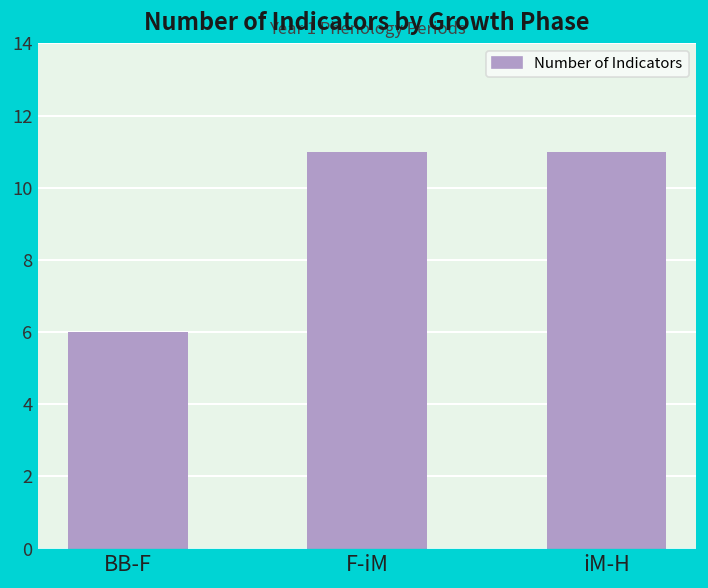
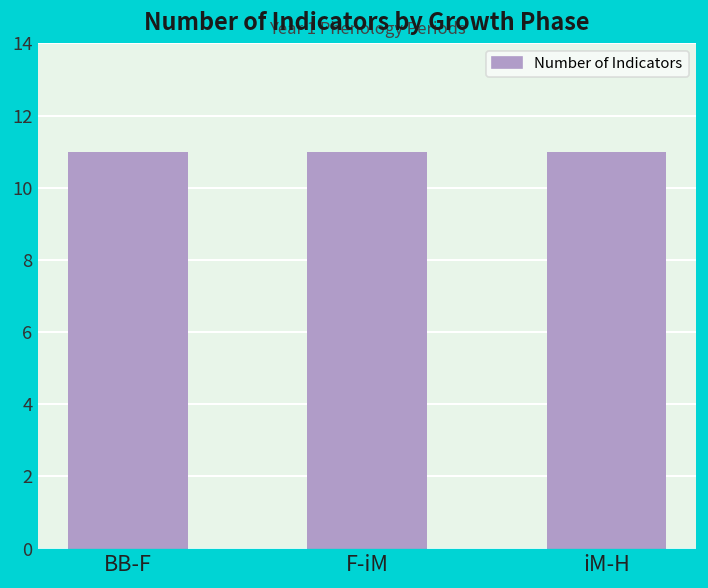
  {
-   "BB-F": 6,
+   "BB-F": 11,
    "F-iM": 11,
    "iM-H": 11
  }
